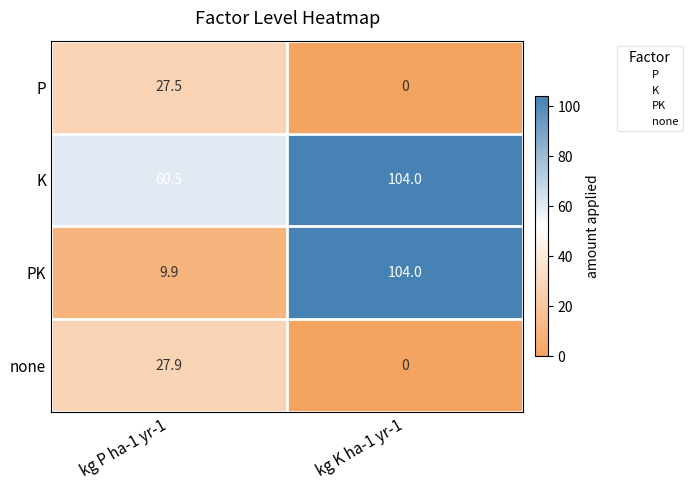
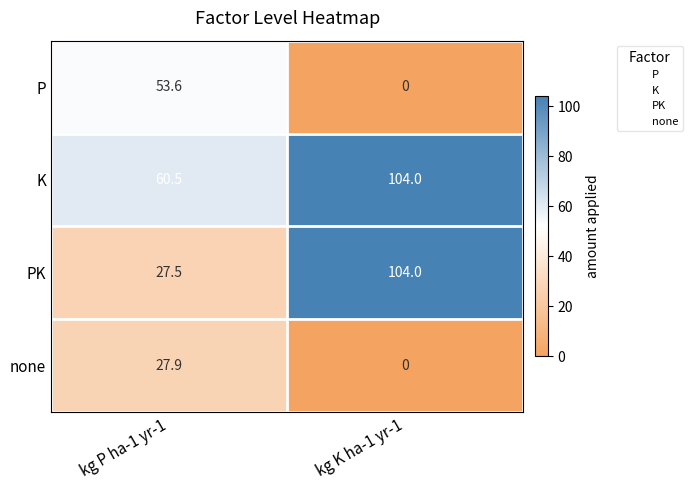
  {
    "P": {
-     "kg P ha-1 yr-1": 27.5,
+     "kg P ha-1 yr-1": 53.6,
      "kg K ha-1 yr-1": 0
    },
    "K": {
      "kg K ha-1 yr-1": 104.0
    },
    "PK": {
-     "kg P ha-1 yr-1": 9.9,
+     "kg P ha-1 yr-1": 27.5,
      "kg K ha-1 yr-1": 104.0
    },
    "none": {
      "kg P ha-1 yr-1": 27.9,
      "kg K ha-1 yr-1": 0
    }
  }
